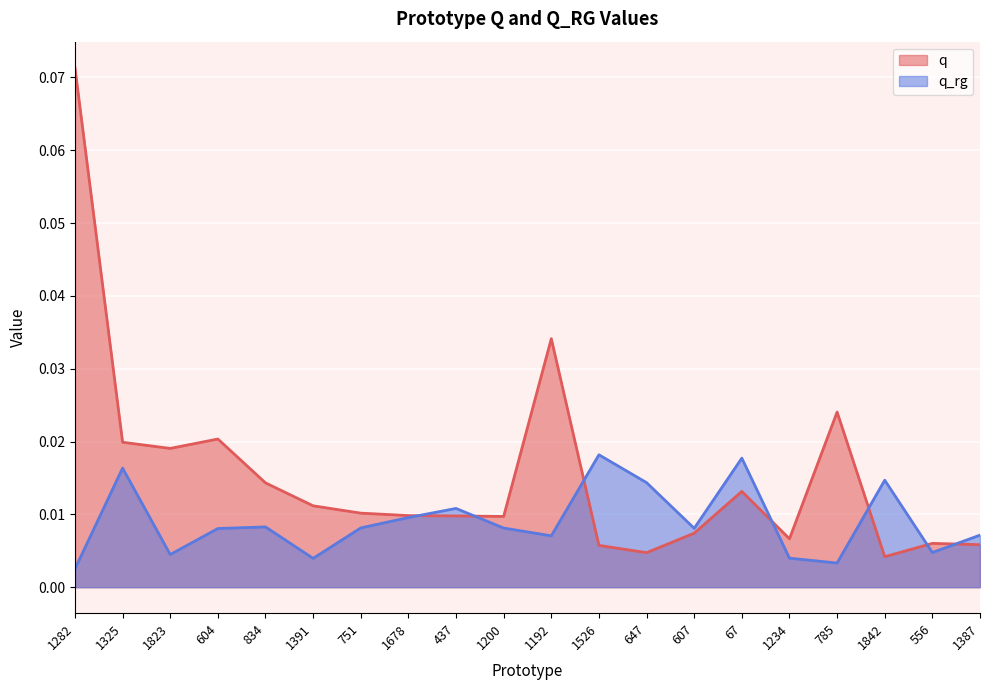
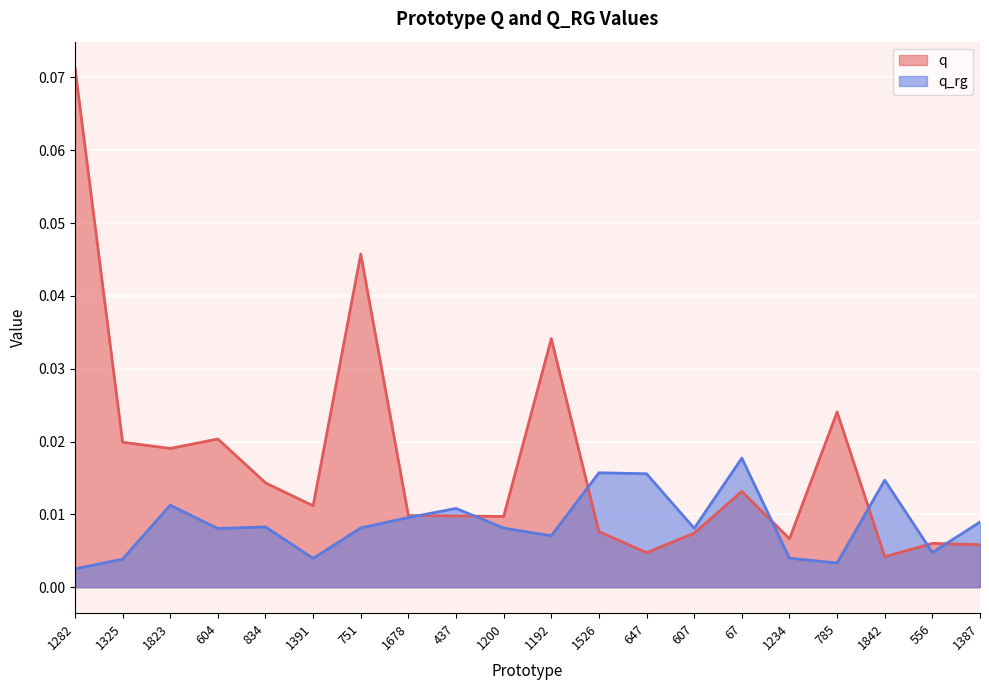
  {
    "q": {
      "1282": 0.071,
      "1325": 0.020,
      "1823": 0.019,
      "604": 0.020,
      "834": 0.014,
      "1391": 0.011,
-     "751": 0.010,
+     "751": 0.046,
      "437": 0.010,
      "1200": 0.010,
      "1192": 0.034,
-     "1526": 0.006,
+     "1526": 0.008,
      "647": 0.005,
      "607": 0.007,
      "67": 0.013,
      "1234": 0.007,
      "785": 0.024,
      "1842": 0.004,
      "556": 0.006,
      "1387": 0.006
    },
    "q_rg": {
      "1282": 0.003,
-     "1325": 0.016,
-     "1823": 0.004,
+     "1325": 0.004,
+     "1823": 0.011,
      "604": 0.008,
      "834": 0.008,
      "1391": 0.004,
      "751": 0.008,
      "437": 0.011,
      "1200": 0.008,
      "1192": 0.007,
-     "1526": 0.018,
-     "647": 0.014,
+     "1526": 0.016,
+     "647": 0.016,
      "607": 0.008,
      "67": 0.018,
      "1234": 0.004,
      "785": 0.003,
      "1842": 0.015,
      "556": 0.005,
-     "1387": 0.007
+     "1387": 0.009
    }
  }
